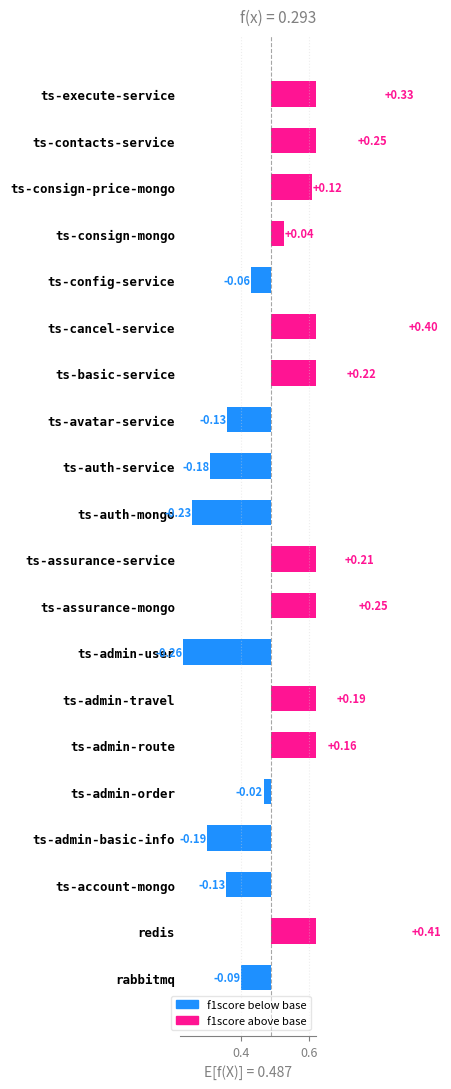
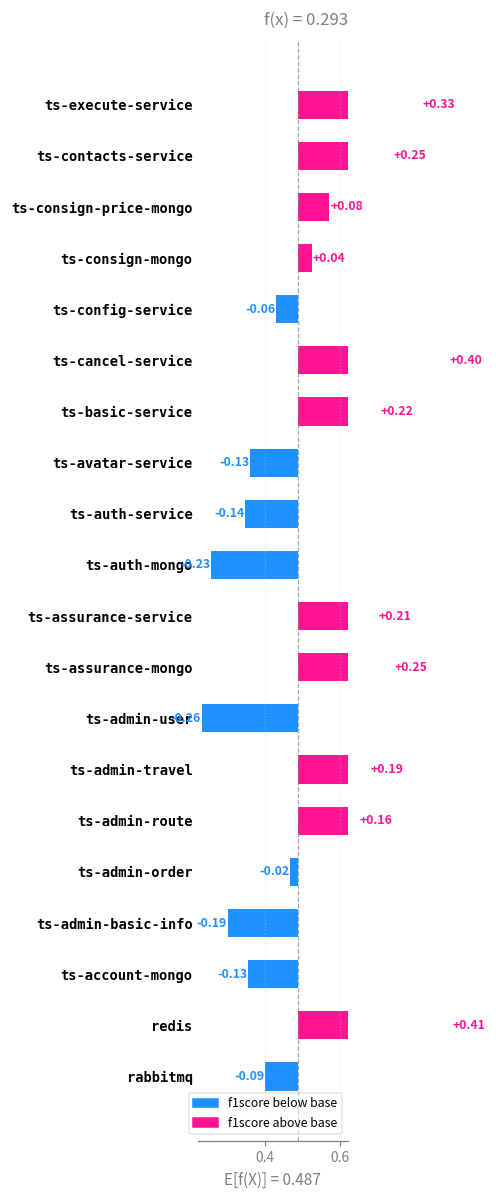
  {
-   "ts-consign-price-mongo": "+0.12",
+   "ts-consign-price-mongo": "+0.08",
    "ts-consign-mongo": "+0.04",
    "ts-config-service": "-0.06",
    "ts-avatar-service": "-0.13",
-   "ts-auth-service": "-0.18",
+   "ts-auth-service": "-0.14",
    "ts-auth-mongo": "-0.23",
    "ts-admin-user": "-0.26",
    "ts-admin-order": "-0.02",
    "ts-admin-basic-info": "-0.19",
    "ts-account-mongo": "-0.13",
    "rabbitmq": "-0.09"
  }
